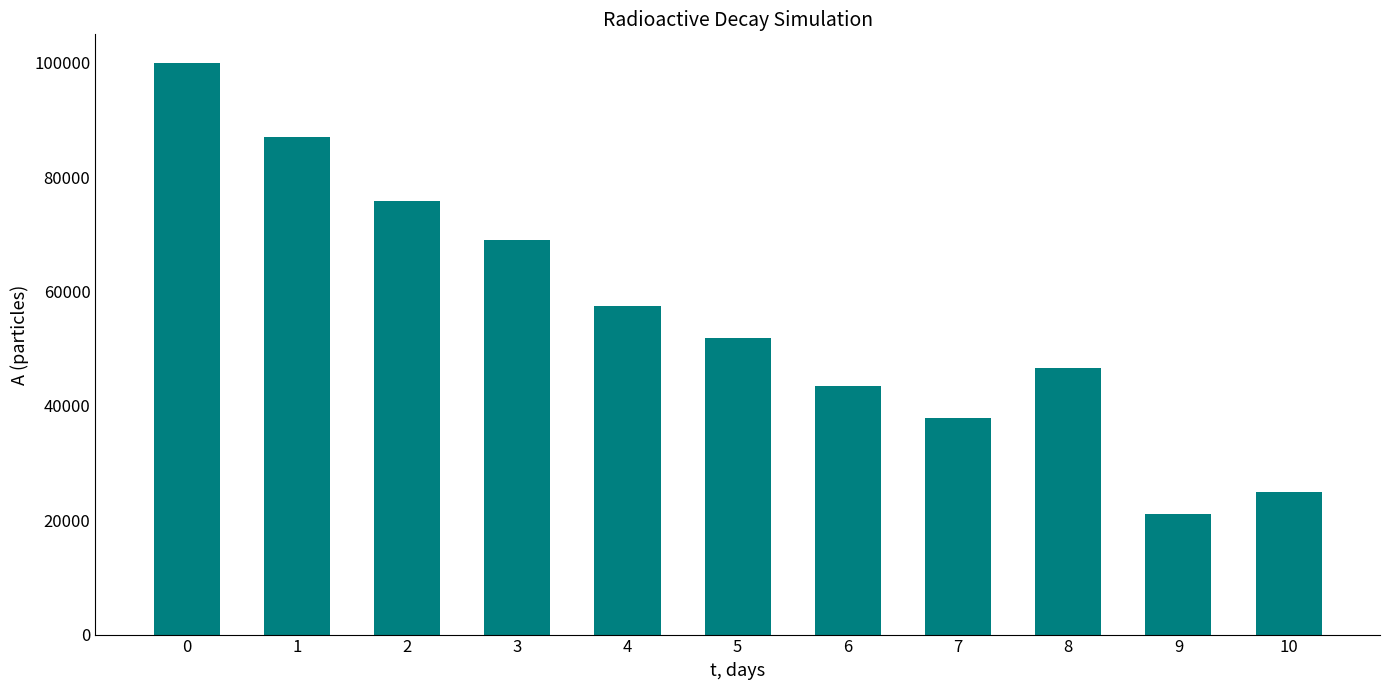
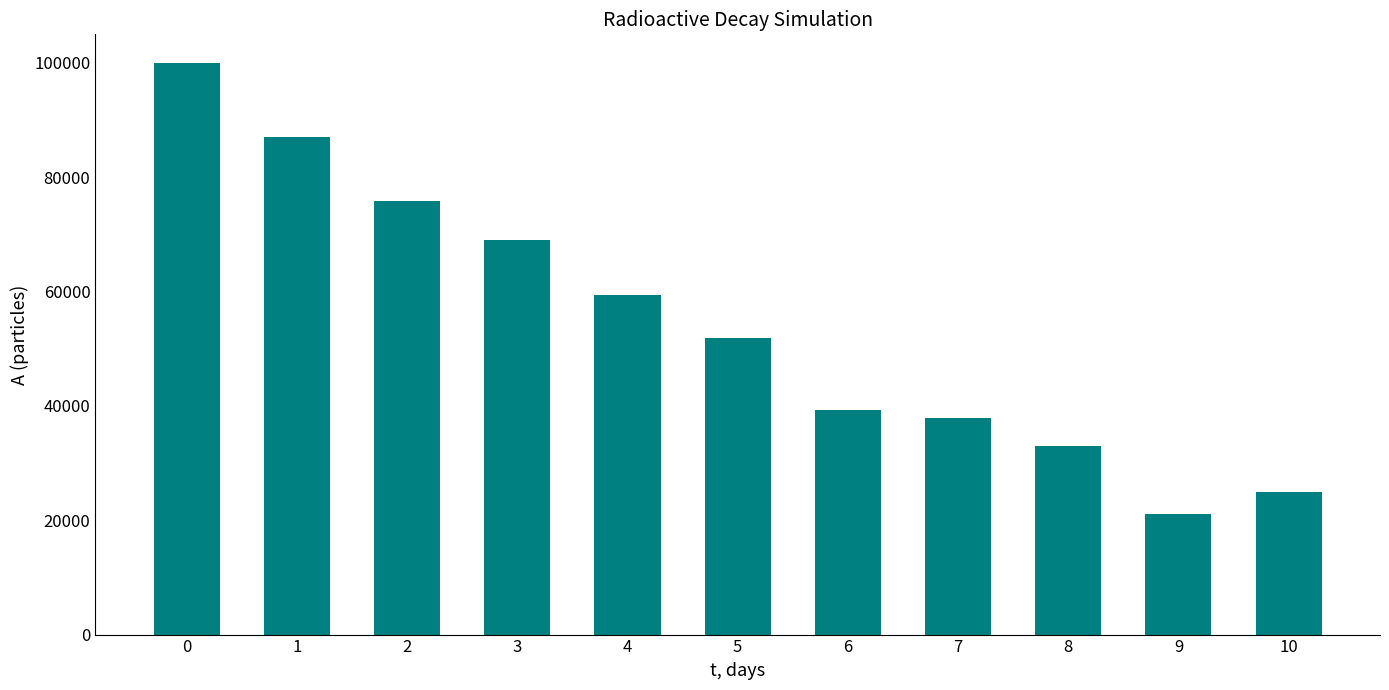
  {
    "0": 100000,
    "1": 87000,
    "2": 76000,
    "3": 69000,
-   "4": 57000,
+   "4": 59000,
    "5": 52000,
-   "6": 44000,
+   "6": 39000,
    "7": 38000,
-   "8": 47000,
+   "8": 33000,
    "9": 21000,
    "10": 25000
  }
